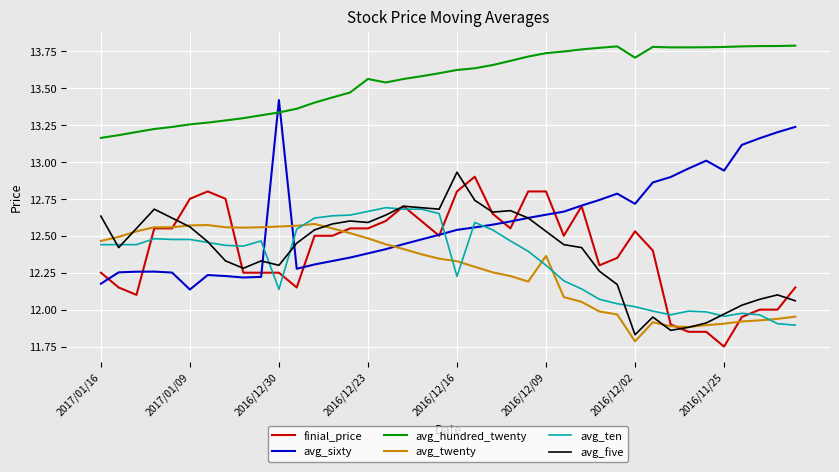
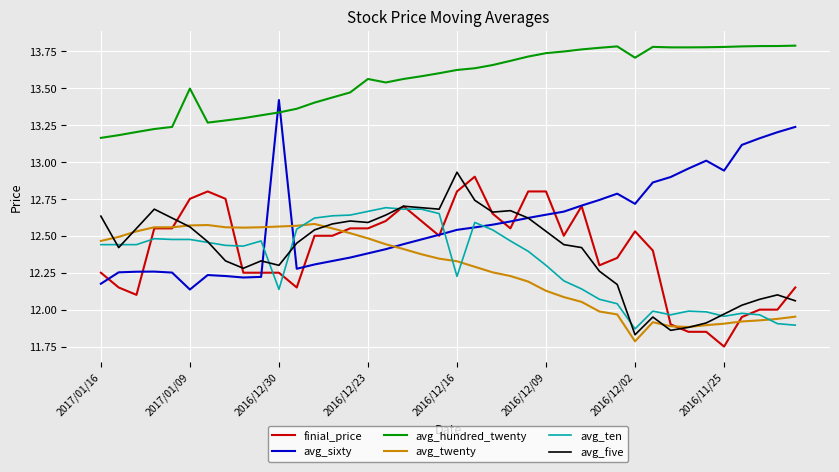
  {
    "finial_price": {
      "2017/01/16": 12.25,
      "2017/01/09": 12.75,
      "2016/12/30": 12.25,
      "2016/12/23": 12.55,
      "2016/12/16": 12.80,
      "2016/12/09": 12.80,
      "2016/12/02": 12.53,
      "2016/11/25": 11.75
    },
    "avg_sixty": {
      "2017/01/16": 12.18,
      "2017/01/09": 12.14,
      "2016/12/30": 13.42,
      "2016/12/23": 12.38,
      "2016/12/16": 12.54,
      "2016/12/09": 12.64,
      "2016/12/02": 12.72,
      "2016/11/25": 12.94
    },
    "avg_hundred_twenty": {
      "2017/01/16": 13.16,
-     "2017/01/09": 13.25,
+     "2017/01/09": 13.50,
      "2016/12/30": 13.33,
      "2016/12/23": 13.56,
      "2016/12/16": 13.62,
      "2016/12/09": 13.74,
      "2016/12/02": 13.71,
      "2016/11/25": 13.78
    },
    "avg_twenty": {
      "2017/01/16": 12.47,
      "2016/12/30": 12.56,
      "2016/12/23": 12.48,
      "2016/12/16": 12.33,
-     "2016/12/09": 12.36,
+     "2016/12/09": 12.13,
      "2016/12/02": 11.79,
      "2016/11/25": 11.91
    },
    "avg_ten": {
      "2017/01/16": 12.44,
      "2017/01/09": 12.48,
      "2016/12/30": 12.14,
      "2016/12/23": 12.67,
      "2016/12/16": 12.23,
      "2016/12/09": 12.30,
-     "2016/12/02": 12.02
+     "2016/12/02": 11.87
    },
    "avg_five": {
      "2017/01/16": 12.63,
      "2016/12/30": 12.30,
      "2016/12/23": 12.59,
      "2016/12/16": 12.93,
      "2016/12/09": 12.53,
      "2016/12/02": 11.83
    }
  }
